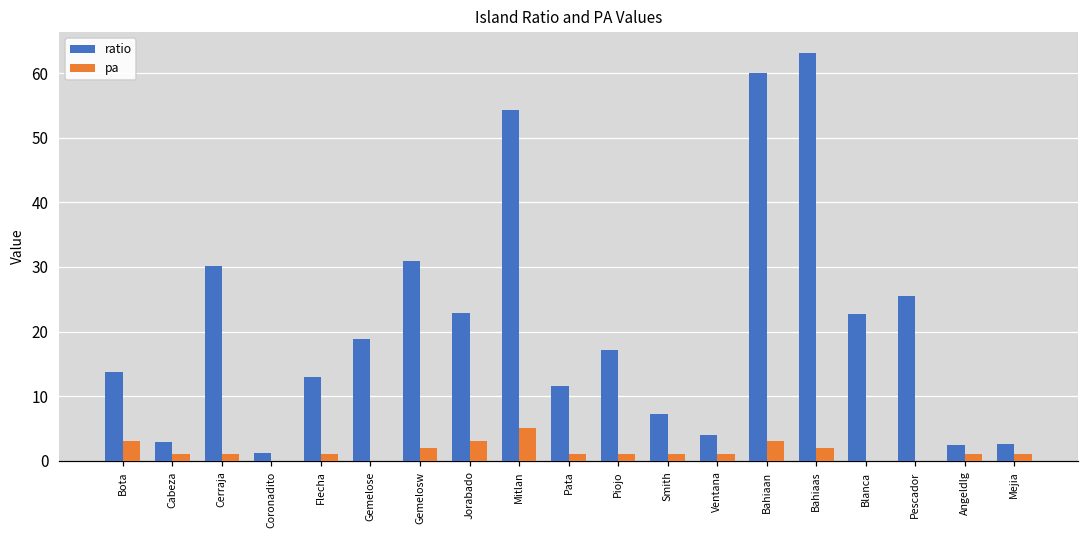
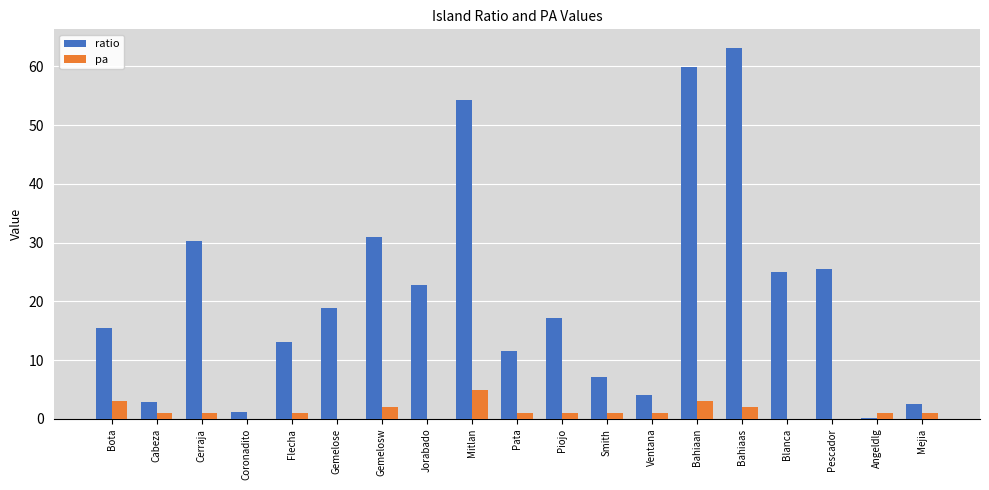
  {
    "ratio": {
-     "Bota": 14,
+     "Bota": 15,
      "Cabeza": 3,
      "Cerraja": 30,
      "Coronadito": 1,
      "Flecha": 13,
      "Gemelose": 19,
      "Gemelosw": 31,
      "Jorabado": 23,
      "Mitlan": 54,
      "Pata": 12,
      "Piojo": 17,
      "Smith": 7,
      "Ventana": 4,
      "Bahiaan": 60,
      "Bahiaas": 63,
-     "Blanca": 23,
+     "Blanca": 25,
      "Pescador": 25,
-     "Angeldlg": 2,
+     "Angeldlg": 0,
      "Mejia": 3
    },
    "pa": {
      "Bota": 3,
      "Cabeza": 1,
      "Cerraja": 1,
      "Coronadito": 0,
      "Flecha": 1,
      "Gemelose": 0,
      "Gemelosw": 2,
-     "Jorabado": 3,
+     "Jorabado": 0,
      "Mitlan": 5,
      "Pata": 1,
      "Piojo": 1,
      "Smith": 1,
      "Ventana": 1,
      "Bahiaan": 3,
      "Bahiaas": 2,
      "Blanca": 0,
      "Pescador": 0,
      "Angeldlg": 1,
      "Mejia": 1
    }
  }
